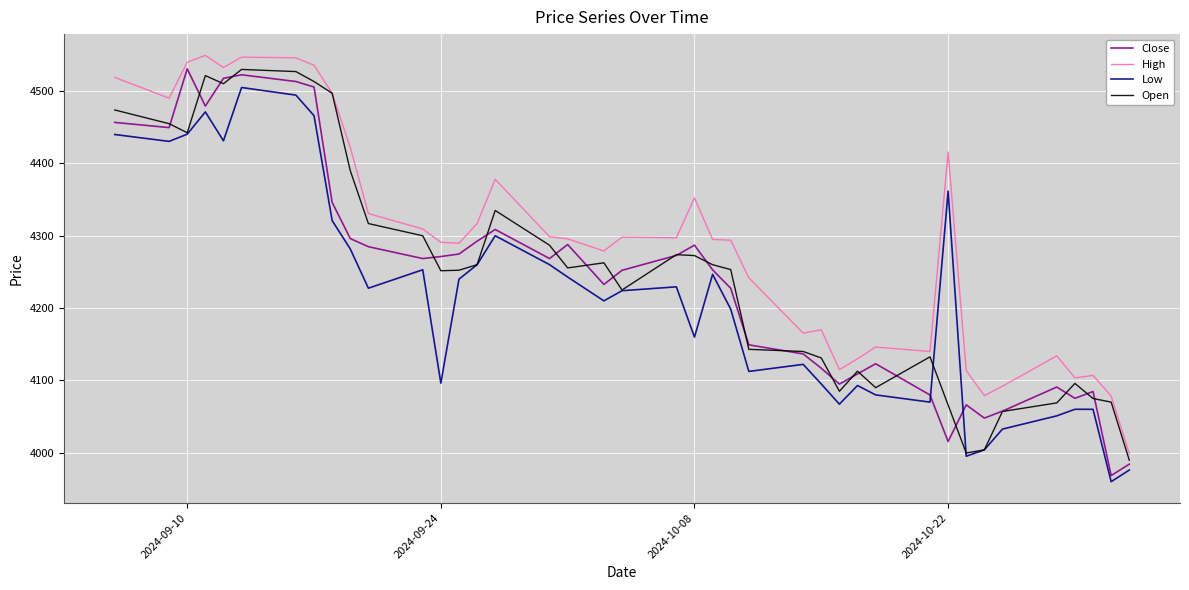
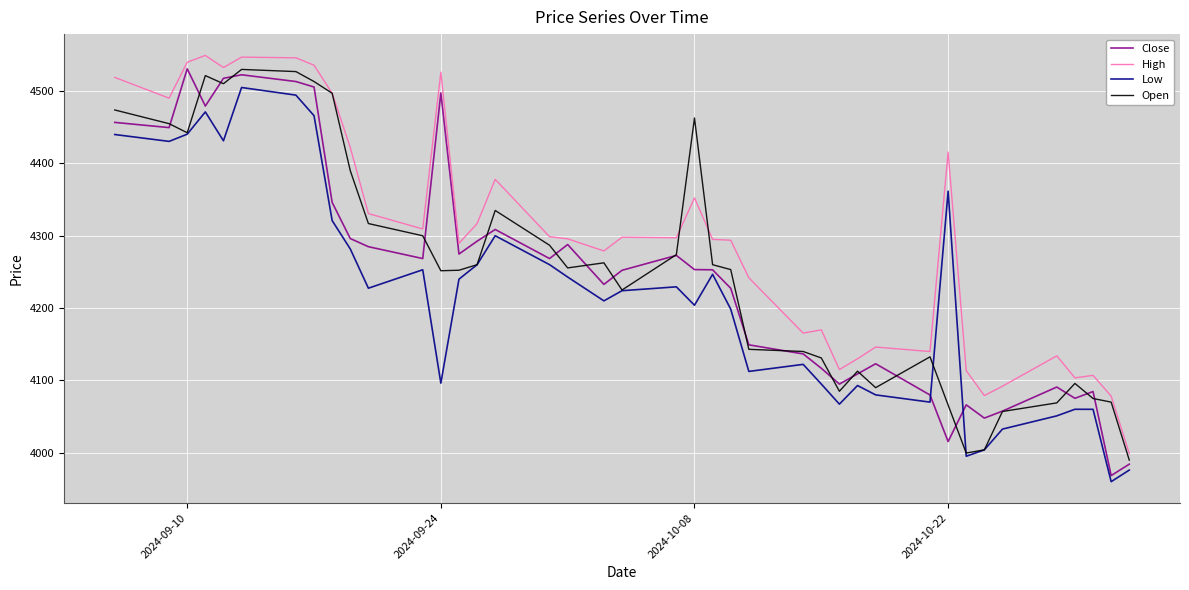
  {
    "Close": {
      "2024-09-10": 4530,
-     "2024-09-24": 4270,
-     "2024-10-08": 4290,
+     "2024-09-24": 4500,
+     "2024-10-08": 4250,
      "2024-10-22": 4020
    },
    "High": {
      "2024-09-10": 4540,
-     "2024-09-24": 4290,
+     "2024-09-24": 4530,
      "2024-10-08": 4350,
      "2024-10-22": 4420
    },
    "Low": {
      "2024-09-24": 4100,
-     "2024-10-08": 4160,
+     "2024-10-08": 4200,
      "2024-10-22": 4360
    },
    "Open": {
      "2024-09-24": 4250,
-     "2024-10-08": 4270,
+     "2024-10-08": 4460,
      "2024-10-22": 4070
    }
  }
